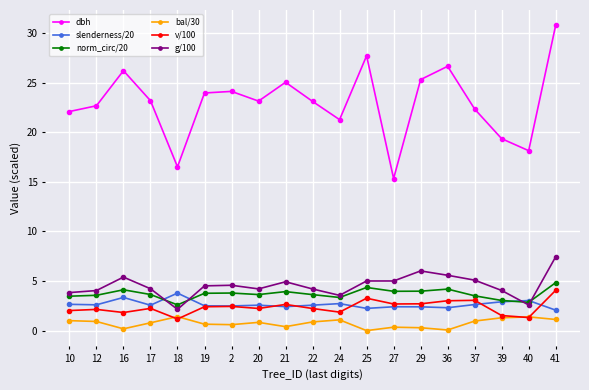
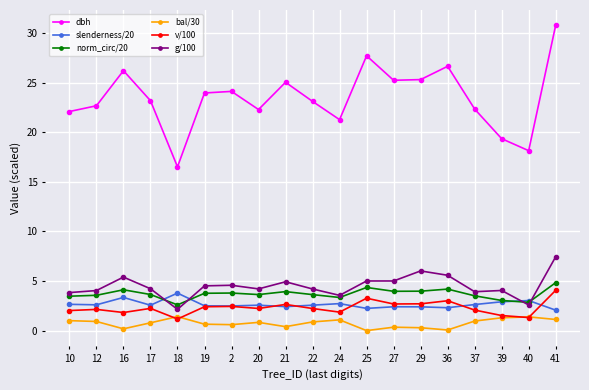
  {
    "dbh": {
      "10": 22,
      "12": 23,
      "16": 26,
      "17": 23,
      "18": 17,
      "19": 24,
      "2": 24,
-     "20": 23,
+     "20": 22,
      "21": 25,
      "22": 23,
      "24": 21,
      "25": 28,
-     "27": 15,
+     "27": 25,
      "29": 25,
      "36": 27,
      "37": 22,
      "39": 19,
      "40": 18,
      "41": 31
    },
    "slenderness/20": {
      "10": 3,
      "12": 3,
      "16": 3,
      "17": 3,
      "18": 4,
      "20": 3,
      "22": 3,
      "24": 3,
      "25": 2,
      "27": 2,
      "29": 2,
      "36": 2,
      "37": 3,
      "41": 2
    },
    "norm_circ/20": {
      "10": 3,
      "12": 4,
      "16": 4,
      "17": 4,
      "18": 3,
      "19": 4,
      "2": 4,
      "20": 4,
      "21": 4,
      "22": 4,
      "25": 4,
      "27": 4,
      "29": 4,
      "36": 4,
      "37": 4,
      "41": 5
    },
    "bal/30": {
      "10": 1,
      "12": 1,
      "16": 0,
      "17": 1,
      "19": 1,
      "2": 1,
      "20": 1,
      "21": 0,
      "22": 1,
      "24": 1,
      "25": 0,
      "27": 0,
      "29": 0,
      "36": 0,
      "37": 1,
      "41": 1
    },
    "v/100": {
      "10": 2,
      "12": 2,
      "16": 2,
      "17": 2,
      "20": 2,
      "22": 2,
      "24": 2,
      "25": 3,
      "27": 3,
      "29": 3,
      "36": 3,
-     "37": 3,
+     "37": 2,
      "41": 4
    },
    "g/100": {
      "10": 4,
      "12": 4,
      "16": 5,
      "17": 4,
      "18": 2,
      "19": 5,
      "2": 5,
      "20": 4,
      "21": 5,
      "22": 4,
      "25": 5,
      "27": 5,
      "29": 6,
      "36": 6,
-     "37": 5,
+     "37": 4,
      "39": 4,
      "40": 3,
      "41": 7
    }
  }
